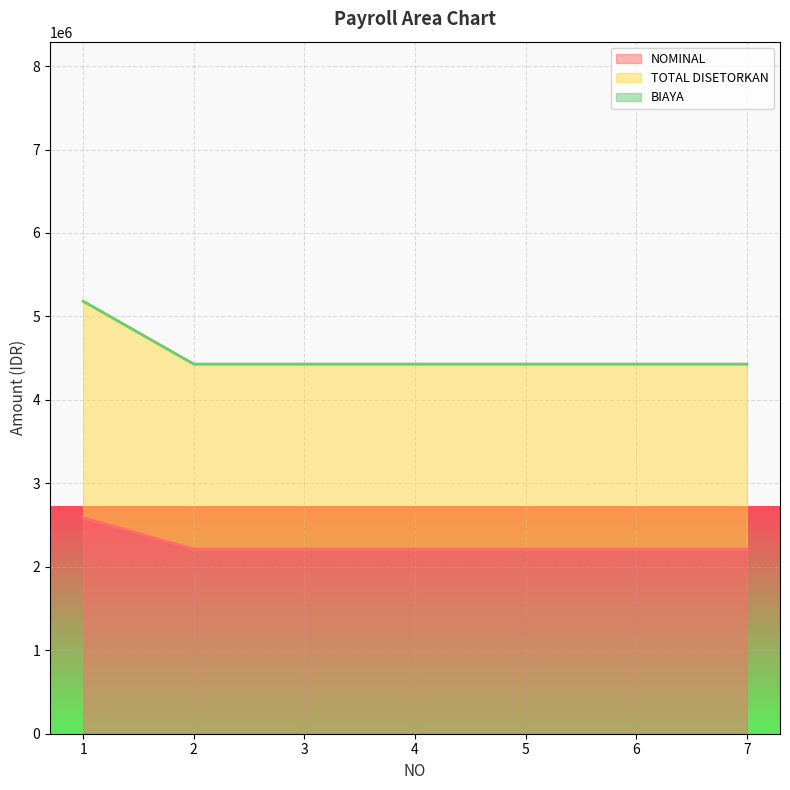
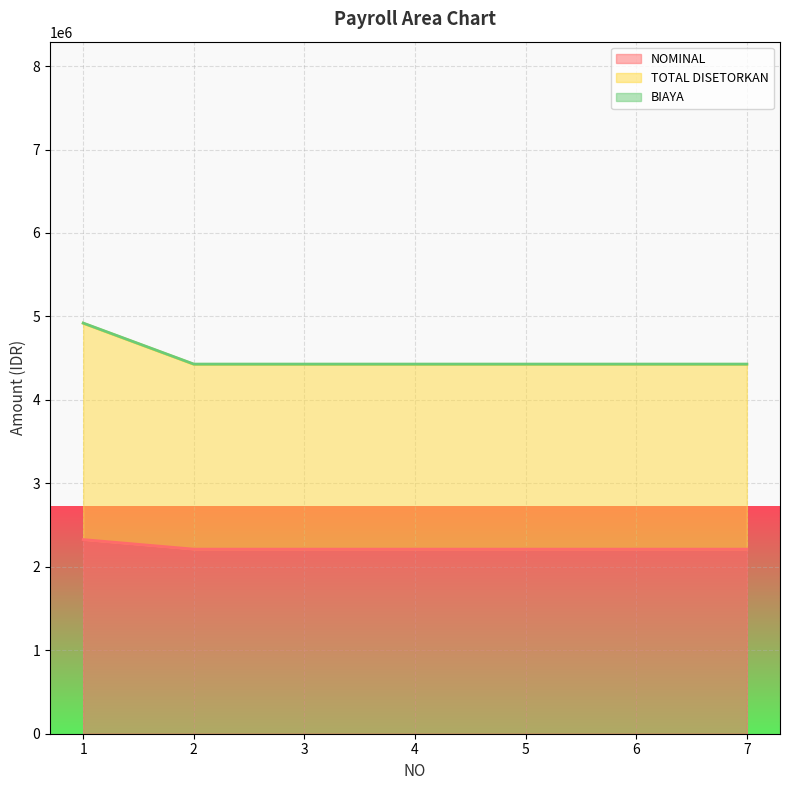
  {
    "NOMINAL": {
-     "1": 2600000,
+     "1": 2300000,
      "2": 2200000,
      "3": 2200000,
      "4": 2200000,
      "5": 2200000,
      "6": 2200000,
      "7": 2200000
    },
    "BIAYA": {
      "1": 2600000,
      "2": 2200000,
      "3": 2200000,
      "4": 2200000,
      "5": 2200000,
      "6": 2200000,
      "7": 2200000
    }
  }
